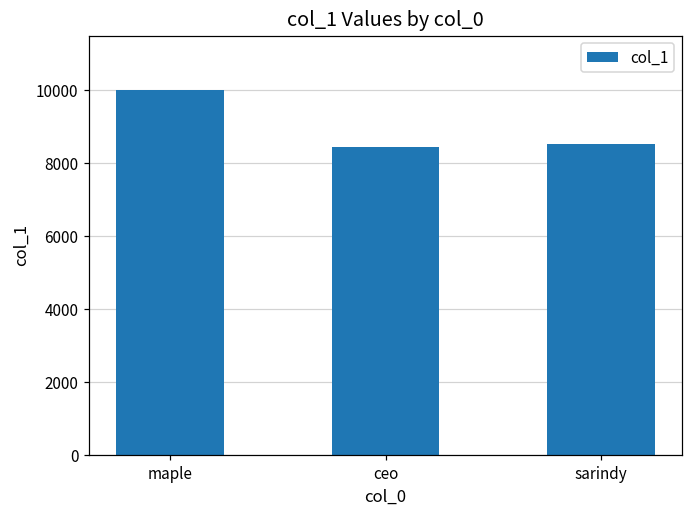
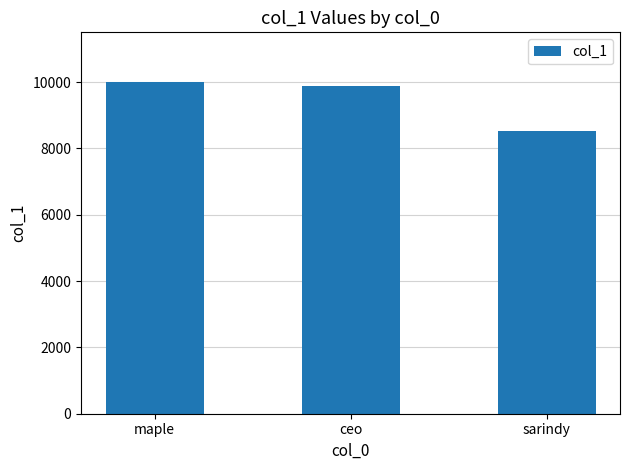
  {
    "maple": 10000,
-   "ceo": 8500,
+   "ceo": 9900,
    "sarindy": 8500
  }
